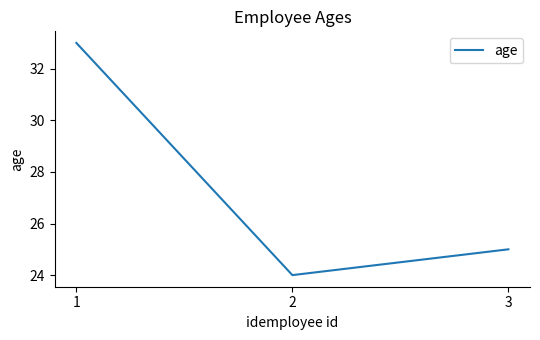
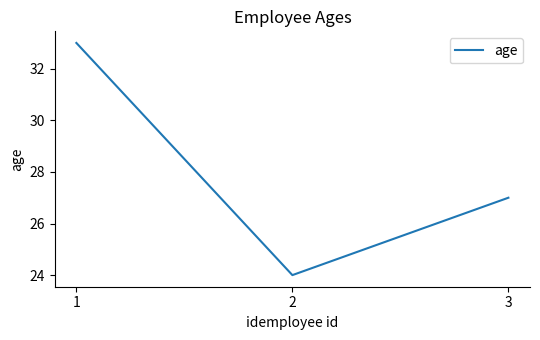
  {
    "1": 33,
    "2": 24,
-   "3": 25
+   "3": 27
  }
